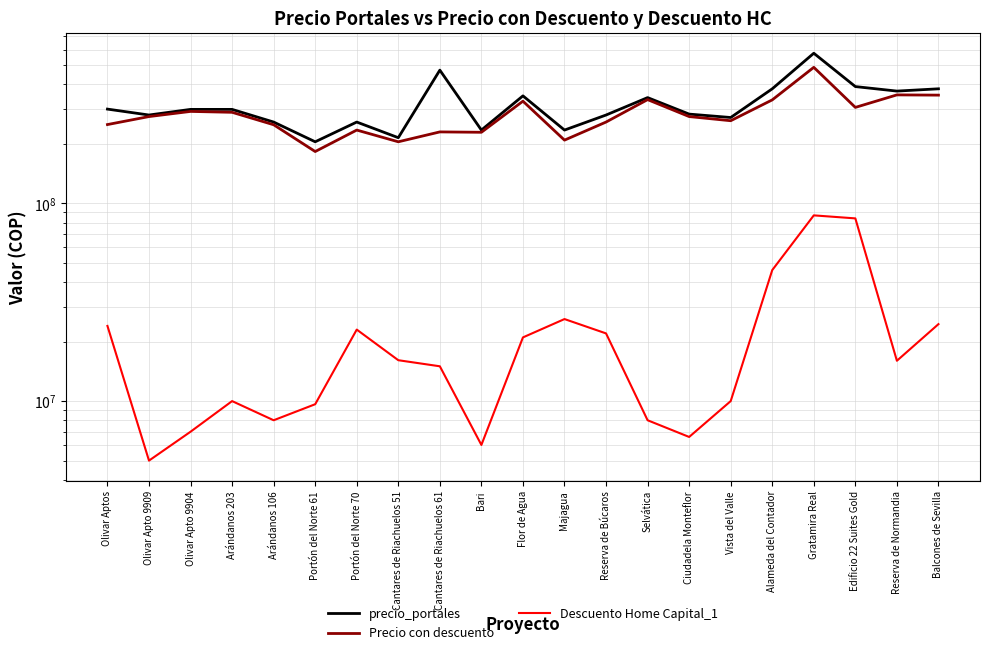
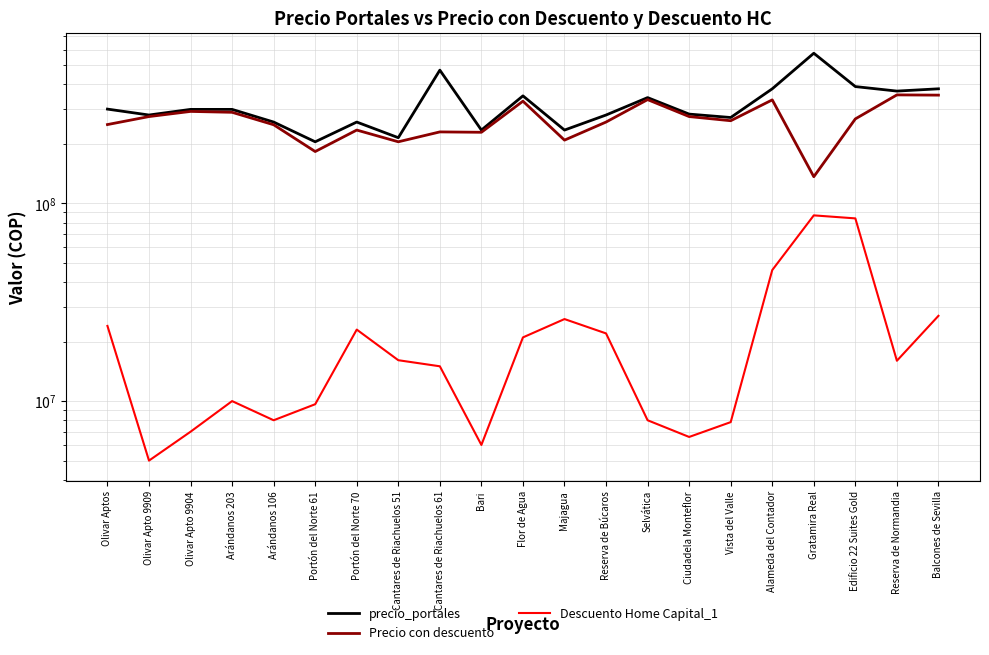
  {
    "precio_portales": {
      "Olivar Aptos": 300000000,
      "Arándanos 203": 300000000,
      "Arándanos 106": 260000000,
      "Portón del Norte 61": 210000000,
      "Portón del Norte 70": 260000000,
      "Cantares de Riachuelos 51": 220000000,
      "Cantares de Riachuelos 61": 470000000,
      "Flor de Agua": 350000000,
      "Majagua": 240000000,
      "Reserva de Búcaros": 280000000,
      "Vista del Valle": 270000000,
      "Alameda del Contador": 380000000,
      "Gratamira Real": 580000000,
      "Edificio 22 Suites Gold": 390000000,
      "Reserva de Normandia": 370000000,
      "Balcones de Sevilla": 380000000
    },
    "Precio con descuento": {
      "Olivar Aptos": 250000000,
      "Arándanos 203": 290000000,
      "Arándanos 106": 250000000,
      "Portón del Norte 61": 180000000,
      "Portón del Norte 70": 240000000,
      "Cantares de Riachuelos 51": 210000000,
      "Cantares de Riachuelos 61": 230000000,
      "Flor de Agua": 330000000,
      "Majagua": 210000000,
      "Reserva de Búcaros": 260000000,
      "Vista del Valle": 260000000,
      "Alameda del Contador": 330000000,
-     "Gratamira Real": 490000000,
-     "Edificio 22 Suites Gold": 310000000,
+     "Gratamira Real": 140000000,
+     "Edificio 22 Suites Gold": 270000000,
      "Reserva de Normandia": 350000000,
      "Balcones de Sevilla": 350000000
    },
    "Descuento Home Capital_1": {
      "Olivar Aptos": 24000000,
      "Olivar Apto 9909": 5000000,
      "Olivar Apto 9904": 7000000,
      "Arándanos 203": 10000000,
      "Arándanos 106": 8000000,
      "Portón del Norte 61": 10000000,
      "Portón del Norte 70": 23000000,
      "Cantares de Riachuelos 51": 16000000,
      "Cantares de Riachuelos 61": 15000000,
      "Bari": 6000000,
      "Flor de Agua": 21000000,
      "Majagua": 26000000,
      "Reserva de Búcaros": 22000000,
      "Selvática": 8000000,
      "Ciudadela Monteflor": 6600000,
-     "Vista del Valle": 10000000,
+     "Vista del Valle": 7800000,
      "Alameda del Contador": 46000000,
      "Gratamira Real": 90000000,
      "Edificio 22 Suites Gold": 84000000,
      "Reserva de Normandia": 16000000,
-     "Balcones de Sevilla": 25000000
+     "Balcones de Sevilla": 27000000
    }
  }
